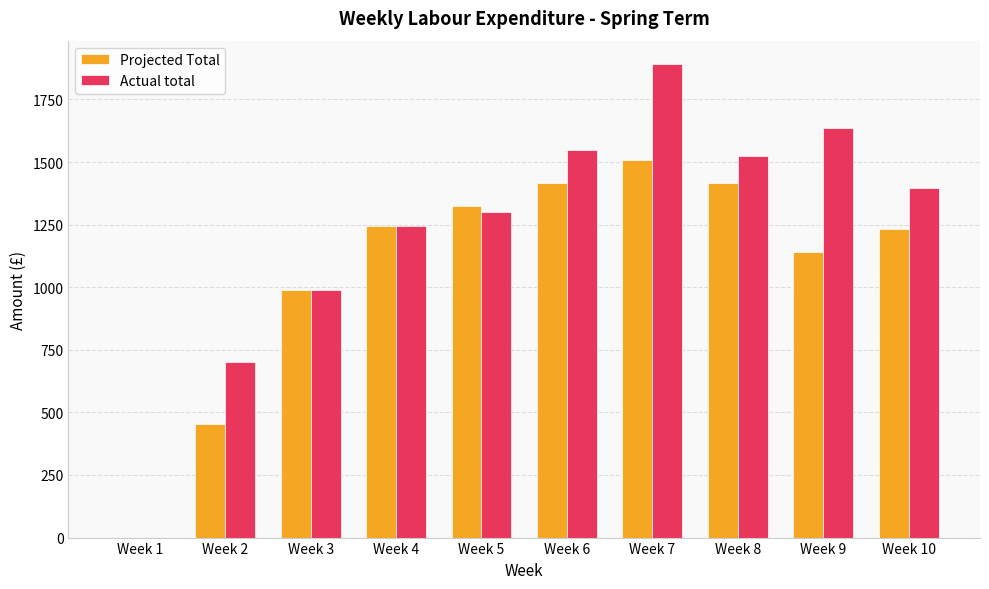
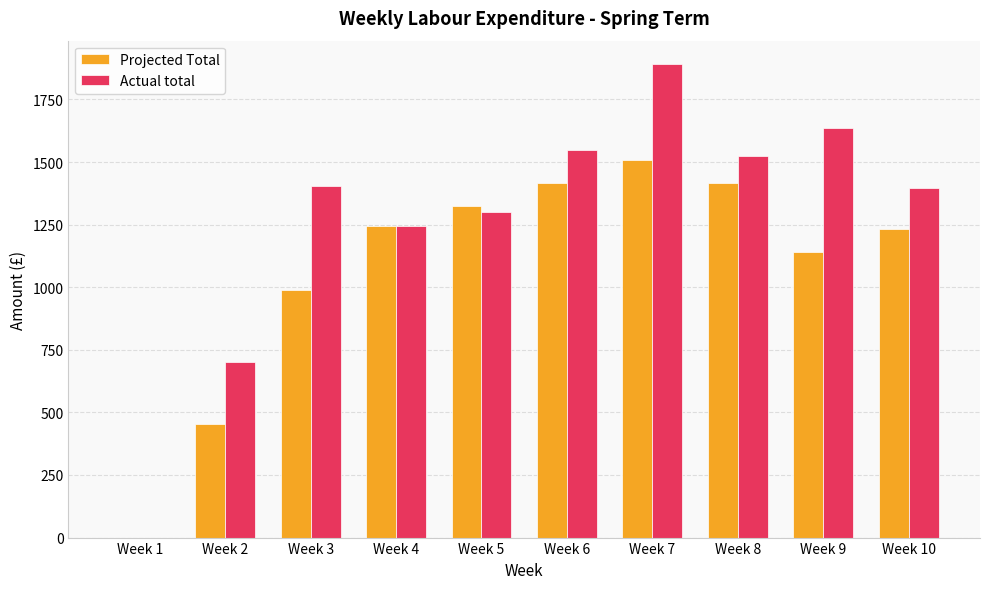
  {
    "Projected Total": {
      "Week 1": 0,
      "Week 2": 450,
      "Week 3": 990,
      "Week 4": 1240,
      "Week 5": 1320,
      "Week 6": 1420,
      "Week 7": 1510,
      "Week 8": 1420,
      "Week 9": 1140,
      "Week 10": 1230
    },
    "Actual total": {
      "Week 1": 0,
      "Week 2": 700,
-     "Week 3": 990,
+     "Week 3": 1400,
      "Week 4": 1240,
      "Week 5": 1300,
      "Week 6": 1550,
      "Week 7": 1890,
      "Week 8": 1530,
      "Week 9": 1640,
      "Week 10": 1400
    }
  }
